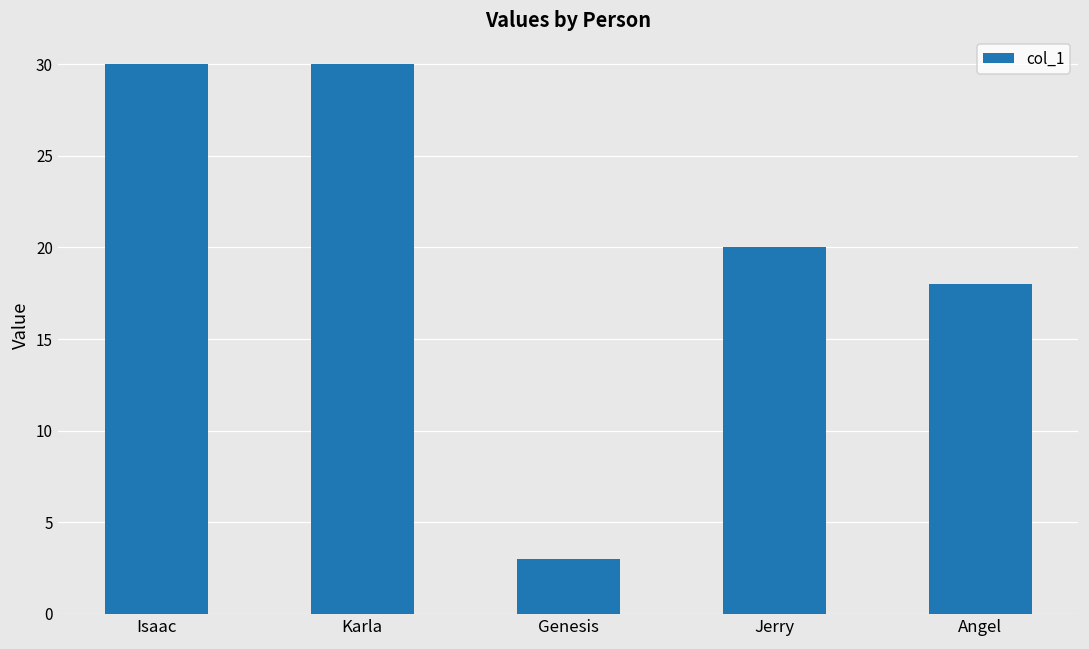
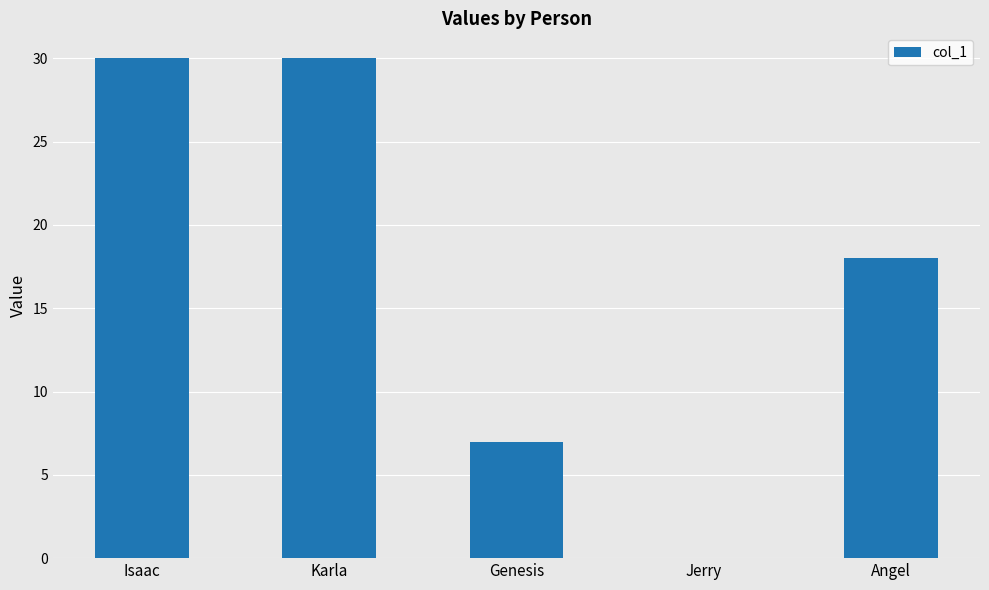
  {
    "Isaac": 30,
    "Karla": 30,
-   "Genesis": 3,
-   "Jerry": 20,
+   "Genesis": 7,
+   "Jerry": 0,
    "Angel": 18
  }
